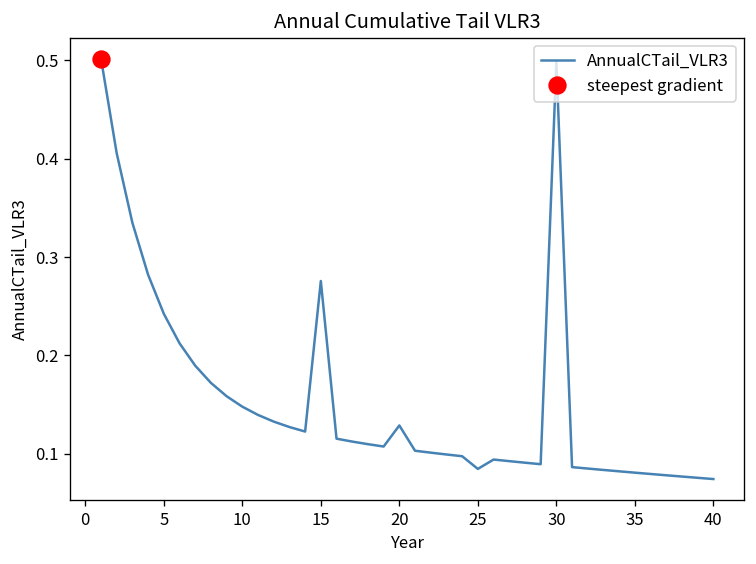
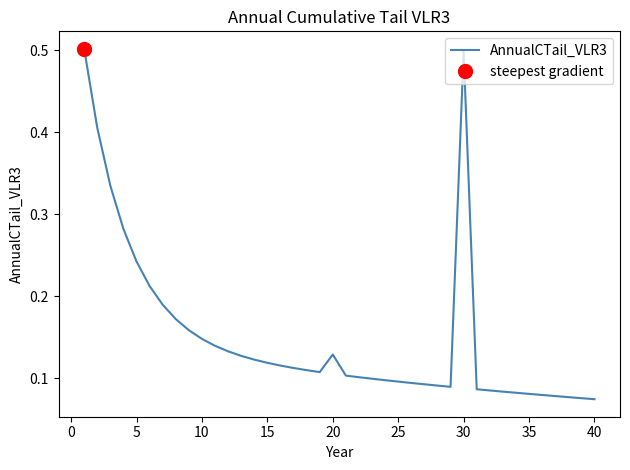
  {
    "AnnualCTail_VLR3": {
      "5": 0.24,
      "10": 0.15,
-     "15": 0.28,
+     "15": 0.12,
      "20": 0.13,
-     "25": 0.08,
+     "25": 0.10,
      "35": 0.08,
      "40": 0.07
    }
  }
